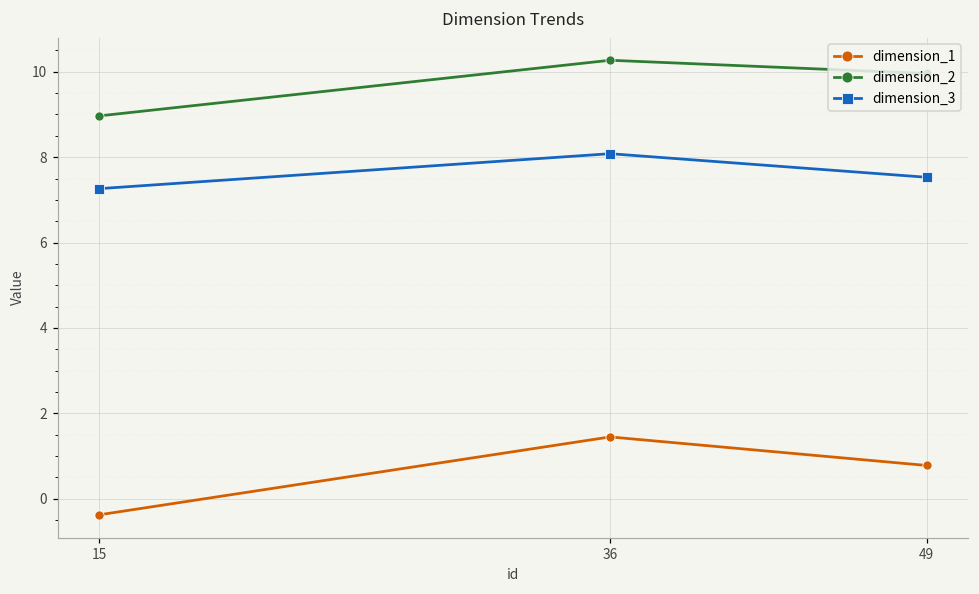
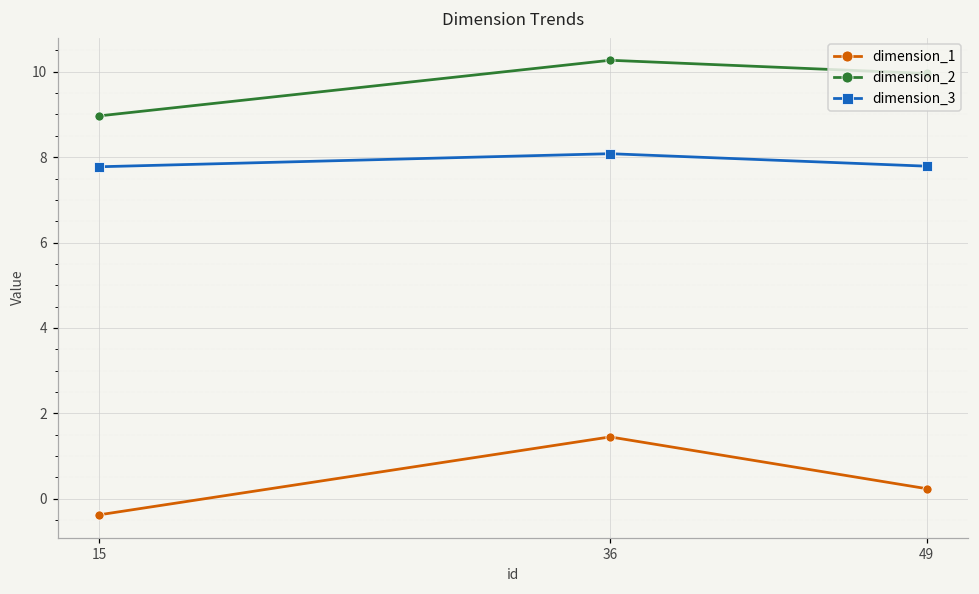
  {
    "dimension_1": {
      "15": -0.4,
      "36": 1.4,
-     "49": 0.8
+     "49": 0.2
    },
    "dimension_2": {
      "15": 9.0,
      "36": 10.3
    },
    "dimension_3": {
-     "15": 7.3,
+     "15": 7.8,
      "36": 8.1,
-     "49": 7.5
+     "49": 7.8
    }
  }
